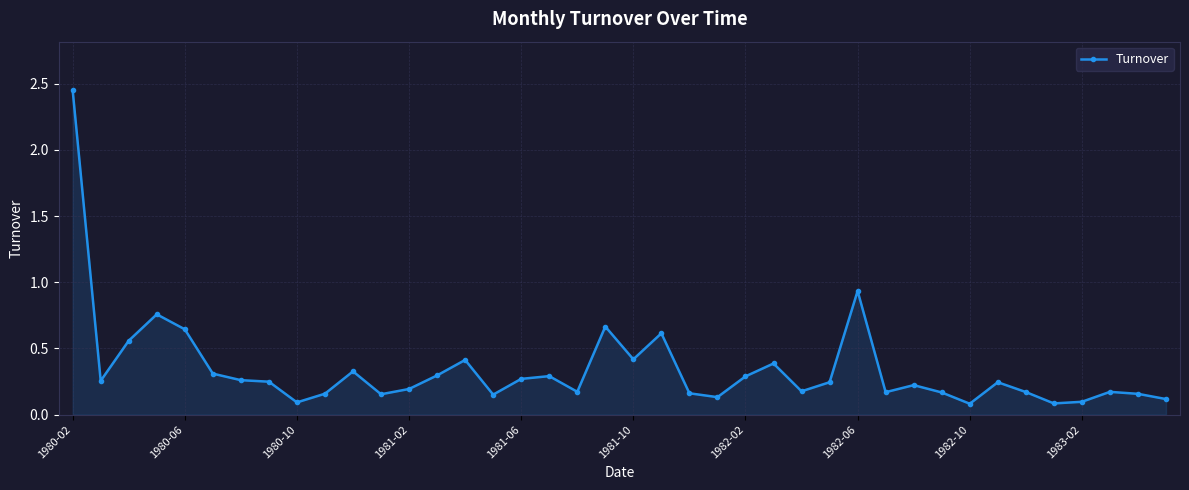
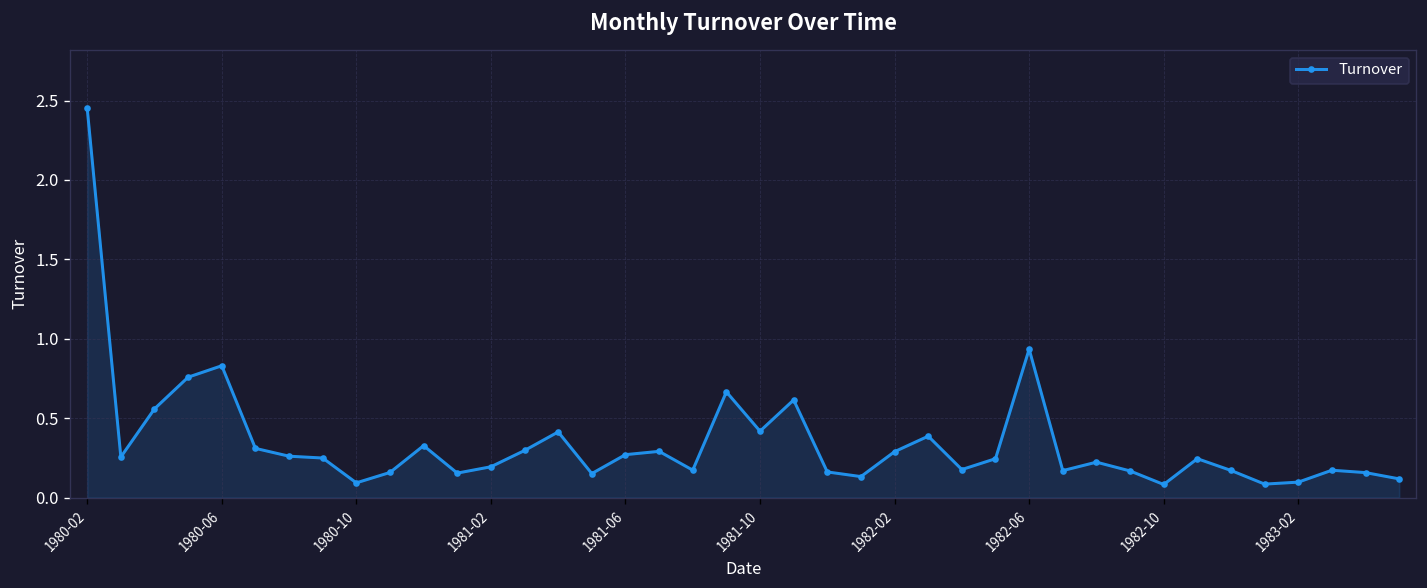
  {
    "1980-02": 2.45,
-   "1980-06": 0.64,
+   "1980-06": 0.83,
    "1980-10": 0.09,
    "1981-02": 0.19,
    "1981-06": 0.27,
    "1981-10": 0.42,
    "1982-02": 0.29,
    "1982-06": 0.93,
    "1982-10": 0.08,
    "1983-02": 0.10
  }
